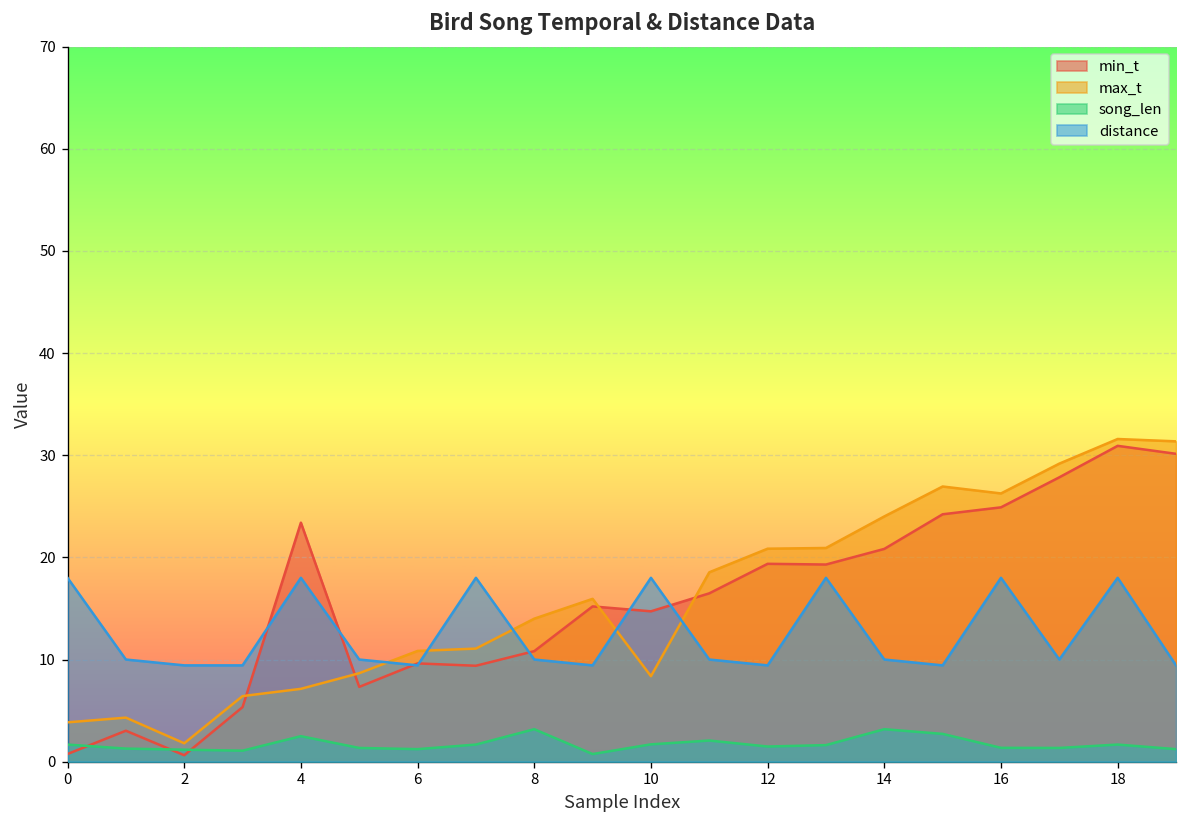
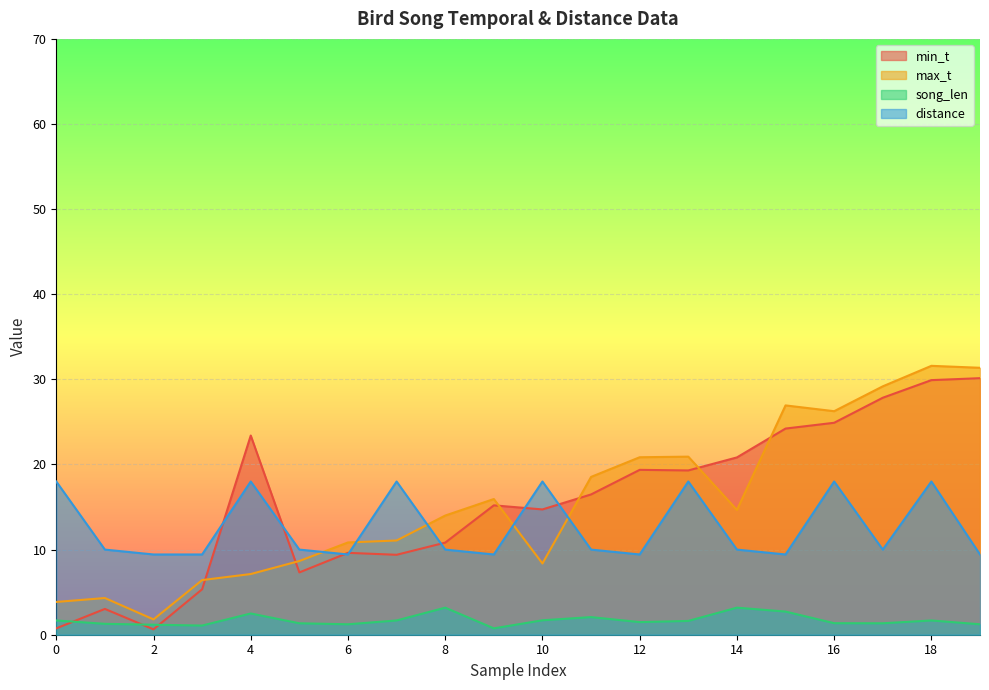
  {
    "min_t": {
      "0": 1,
      "2": 1,
      "4": 23,
      "8": 11,
      "10": 15,
      "12": 19,
      "14": 21,
      "16": 25,
-     "18": 31
+     "18": 30
    },
    "max_t": {
      "0": 4,
      "2": 2,
      "4": 7,
      "6": 11,
      "8": 14,
      "10": 8,
      "12": 21,
-     "14": 24,
+     "14": 15,
      "16": 26,
      "18": 32
    },
    "song_len": {
      "0": 2,
      "2": 1,
      "4": 2,
      "6": 1,
      "8": 3,
      "10": 2,
      "12": 1,
      "14": 3,
      "16": 1,
      "18": 2
    },
    "distance": {
      "0": 18,
      "2": 9,
      "4": 18,
      "8": 10,
      "10": 18,
      "12": 9,
      "14": 10,
      "16": 18,
      "18": 18
    }
  }
